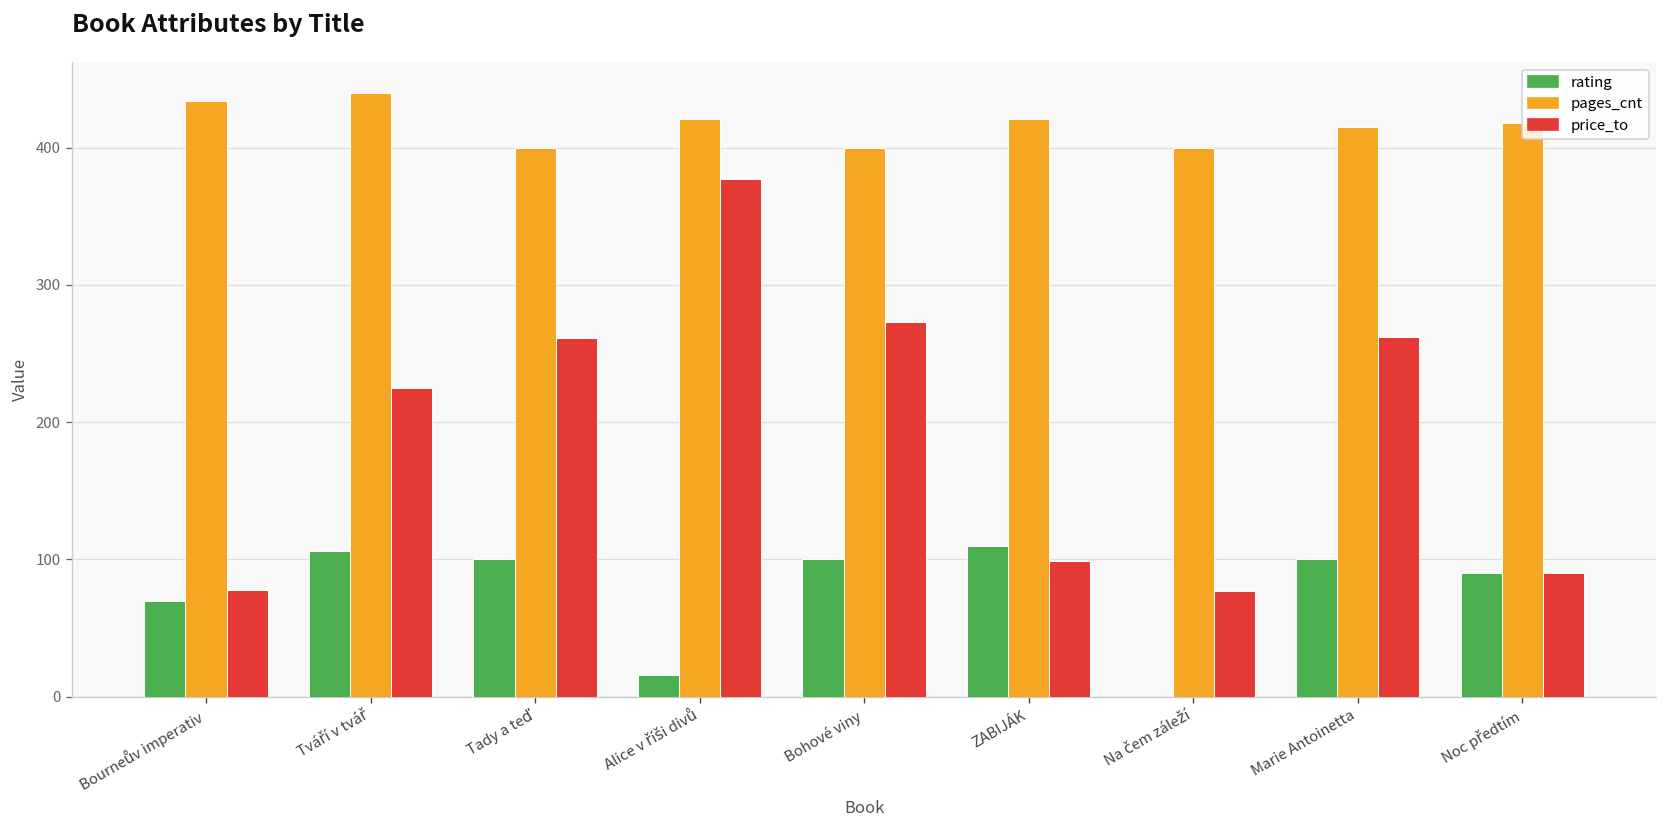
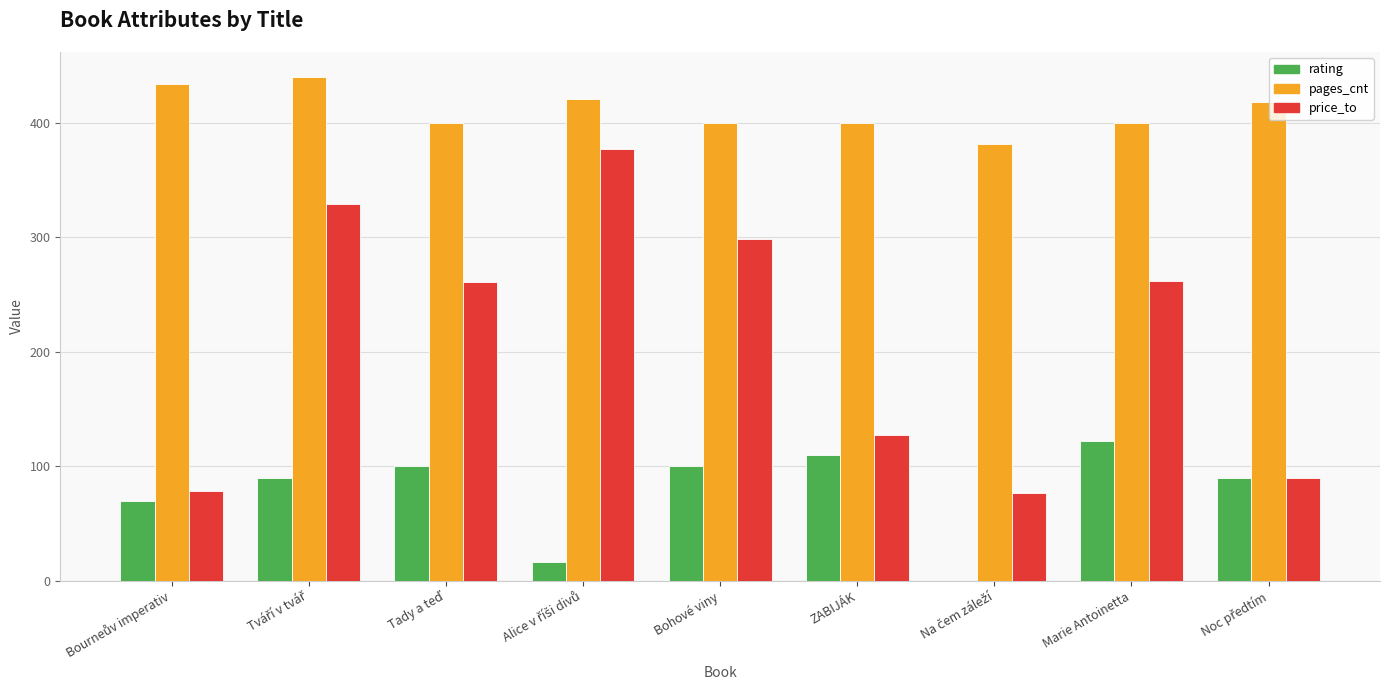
  {
    "rating": {
      "Bourneův imperativ": 70,
-     "Tváří v tvář": 106,
+     "Tváří v tvář": 90,
      "Tady a teď": 100,
      "Alice v říši divů": 16,
      "Bohové viny": 100,
      "ZABIJÁK": 110,
      "Na čem záleží": 0,
-     "Marie Antoinetta": 100,
+     "Marie Antoinetta": 122,
      "Noc předtím": 90
    },
    "pages_cnt": {
      "Bourneův imperativ": 434,
      "Tváří v tvář": 440,
      "Tady a teď": 400,
      "Alice v říši divů": 421,
      "Bohové viny": 400,
-     "ZABIJÁK": 421,
-     "Na čem záleží": 400,
-     "Marie Antoinetta": 415
+     "ZABIJÁK": 400,
+     "Na čem záleží": 382,
+     "Marie Antoinetta": 400
    },
    "price_to": {
      "Bourneův imperativ": 78,
-     "Tváří v tvář": 225,
+     "Tváří v tvář": 329,
      "Tady a teď": 261,
      "Alice v říši divů": 377,
-     "Bohové viny": 273,
-     "ZABIJÁK": 99,
+     "Bohové viny": 299,
+     "ZABIJÁK": 127,
      "Na čem záleží": 77,
      "Marie Antoinetta": 262,
      "Noc předtím": 90
    }
  }
